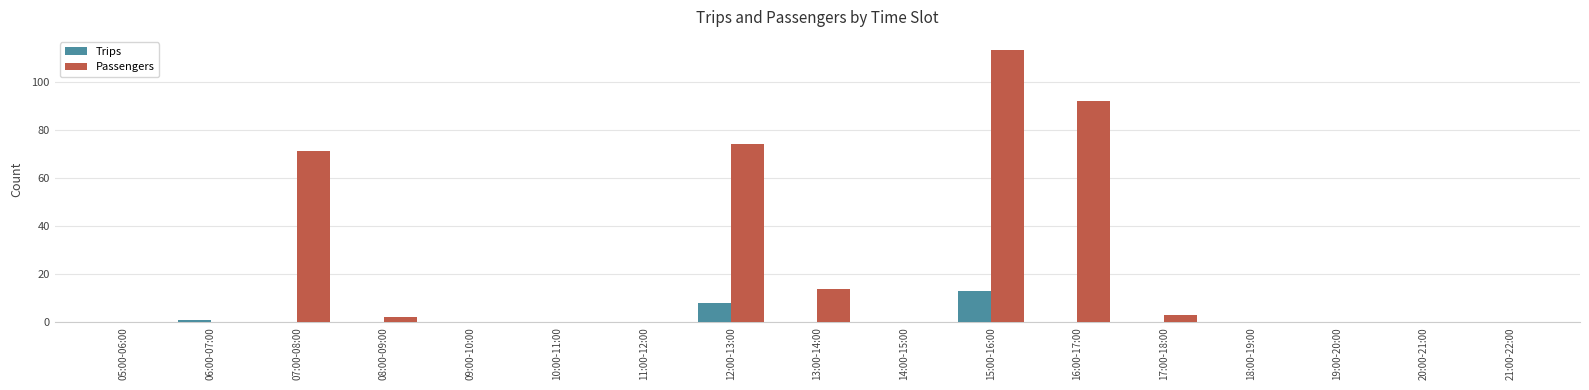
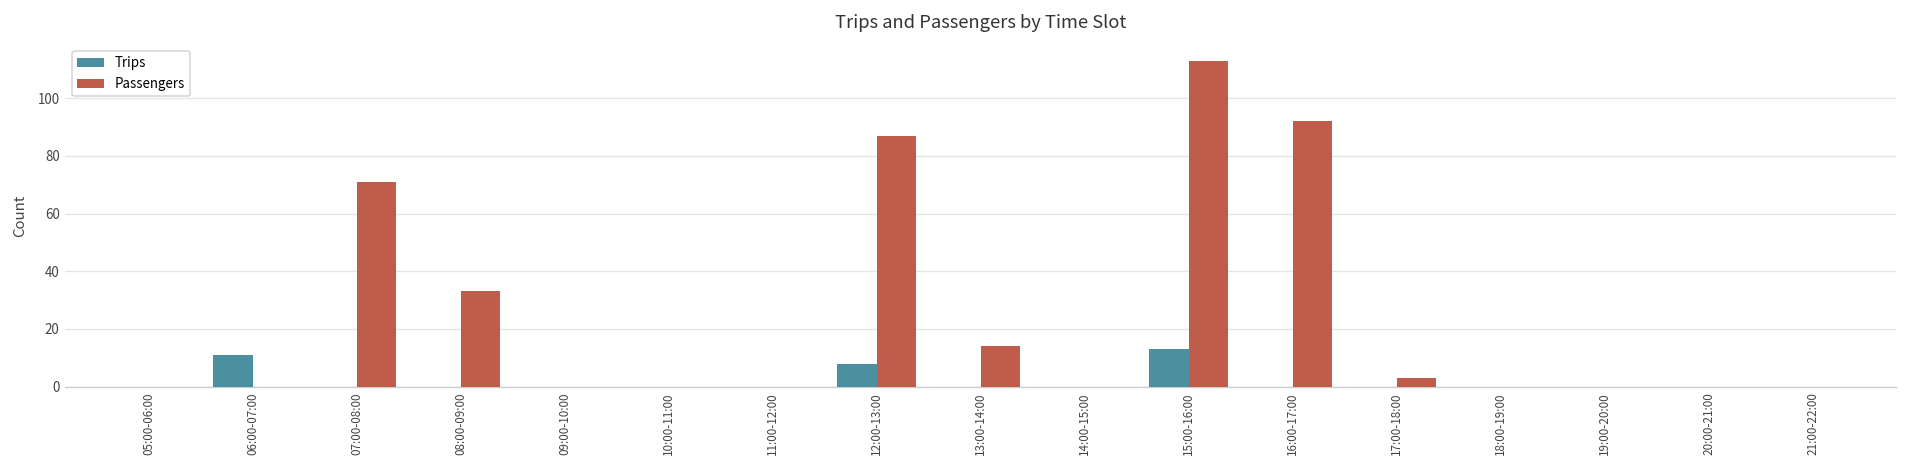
  {
    "Trips": {
      "05:00-06:00": 0,
-     "06:00-07:00": 1,
+     "06:00-07:00": 11,
      "07:00-08:00": 0,
      "08:00-09:00": 0,
      "09:00-10:00": 0,
      "10:00-11:00": 0,
      "11:00-12:00": 0,
      "12:00-13:00": 8,
      "13:00-14:00": 0,
      "14:00-15:00": 0,
      "15:00-16:00": 13,
      "16:00-17:00": 0,
      "17:00-18:00": 0,
      "18:00-19:00": 0,
      "19:00-20:00": 0,
      "20:00-21:00": 0,
      "21:00-22:00": 0
    },
    "Passengers": {
      "05:00-06:00": 0,
      "06:00-07:00": 0,
      "07:00-08:00": 71,
-     "08:00-09:00": 2,
+     "08:00-09:00": 33,
      "09:00-10:00": 0,
      "10:00-11:00": 0,
      "11:00-12:00": 0,
-     "12:00-13:00": 74,
+     "12:00-13:00": 87,
      "13:00-14:00": 14,
      "14:00-15:00": 0,
      "15:00-16:00": 113,
      "16:00-17:00": 92,
      "17:00-18:00": 3,
      "18:00-19:00": 0,
      "19:00-20:00": 0,
      "20:00-21:00": 0,
      "21:00-22:00": 0
    }
  }
